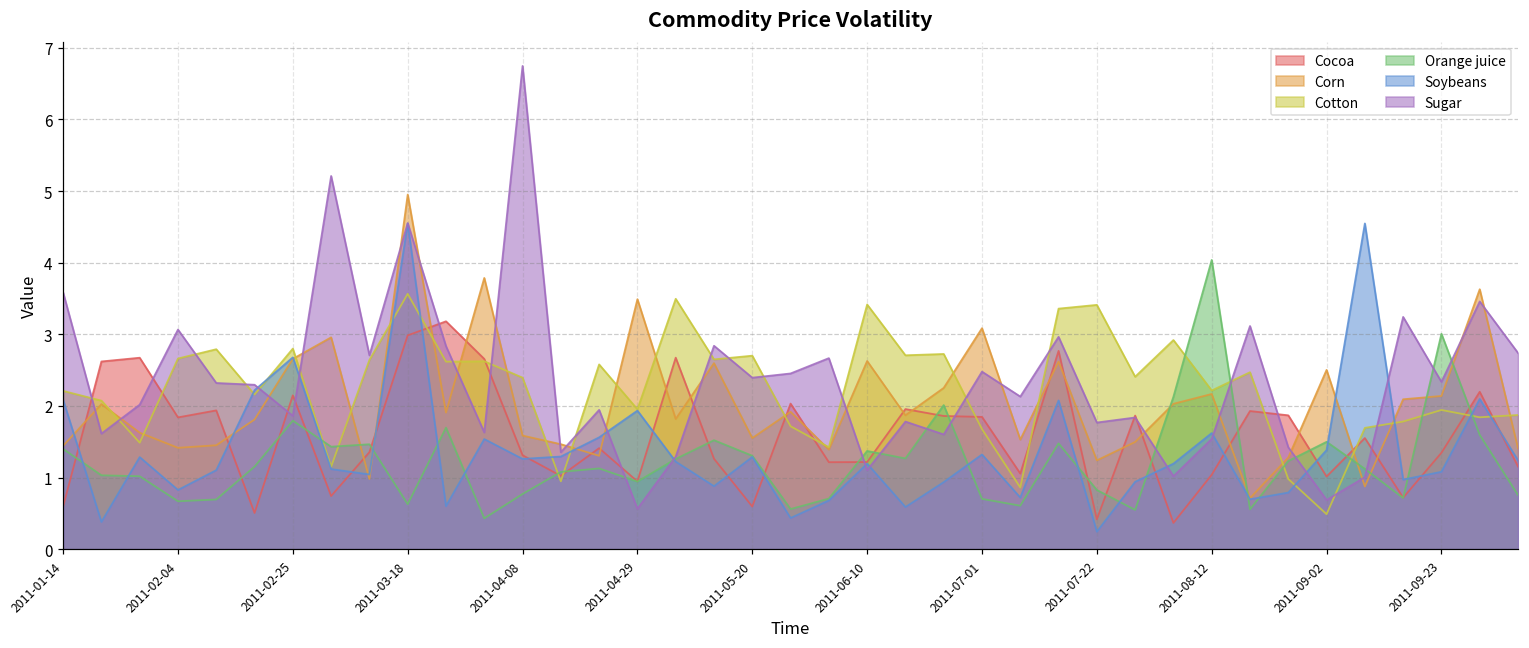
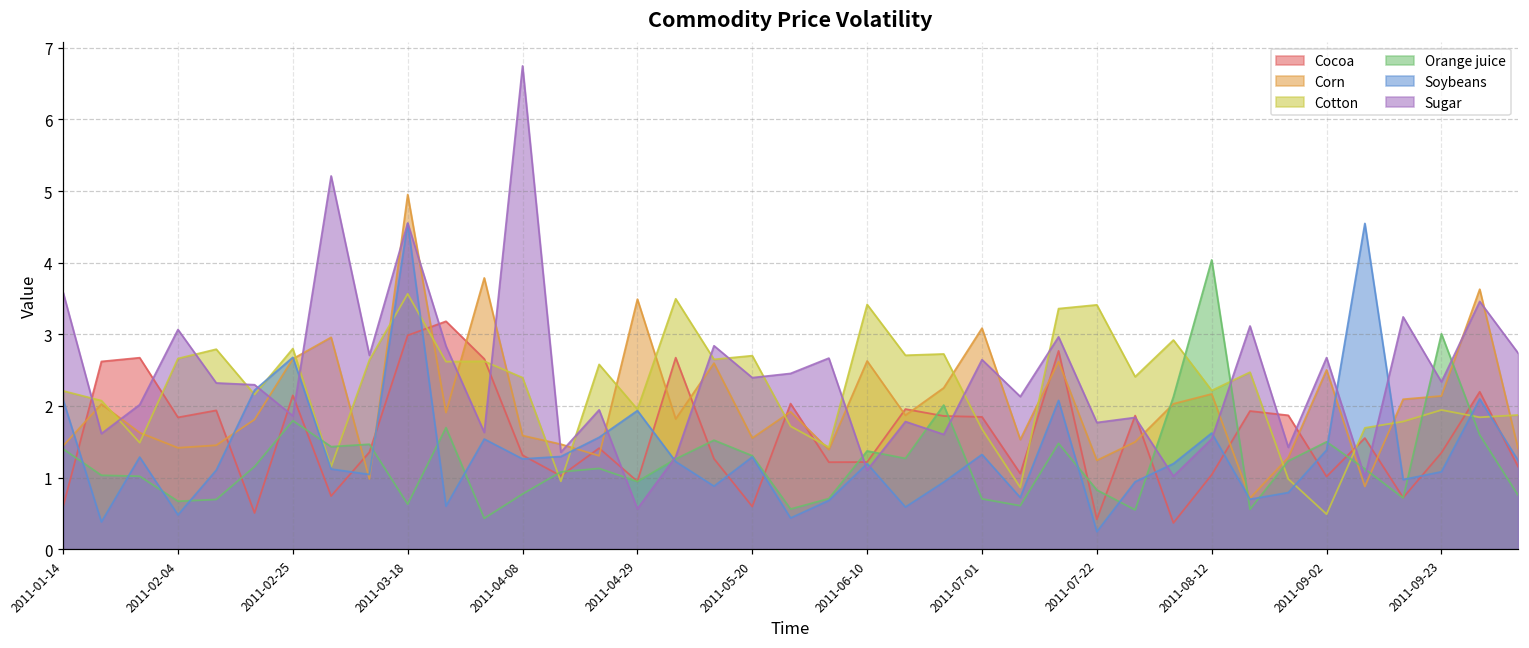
  {
    "Orange juice": {
      "2011-01-14": 1.4,
      "2011-02-04": 0.7,
      "2011-02-25": 1.8,
      "2011-03-18": 0.6,
      "2011-04-08": 0.8,
      "2011-06-10": 1.4,
      "2011-07-01": 0.7,
      "2011-07-22": 0.8,
      "2011-08-12": 4.0,
      "2011-09-02": 1.5,
      "2011-09-23": 3.0
    },
    "Soybeans": {
      "2011-01-14": 2.1,
-     "2011-02-04": 0.8,
+     "2011-02-04": 0.5,
      "2011-04-08": 1.3,
      "2011-07-01": 1.3,
      "2011-07-22": 0.2,
      "2011-08-12": 1.6,
      "2011-09-02": 1.4,
      "2011-09-23": 1.1
    },
    "Sugar": {
      "2011-01-14": 3.6,
      "2011-02-04": 3.1,
      "2011-02-25": 1.9,
      "2011-04-08": 6.7,
      "2011-04-29": 0.6,
      "2011-05-20": 2.4,
      "2011-06-10": 1.1,
-     "2011-07-01": 2.5,
+     "2011-07-01": 2.6,
      "2011-07-22": 1.8,
      "2011-08-12": 1.5,
-     "2011-09-02": 0.7,
+     "2011-09-02": 2.7,
      "2011-09-23": 2.3
    }
  }
